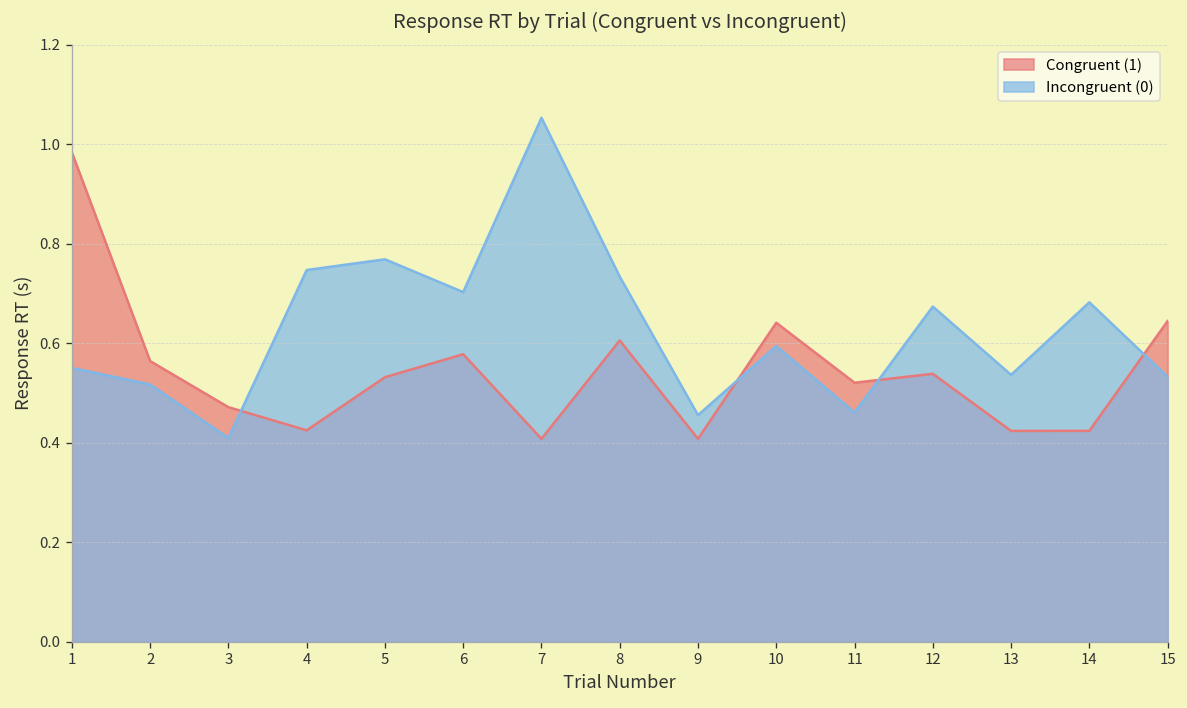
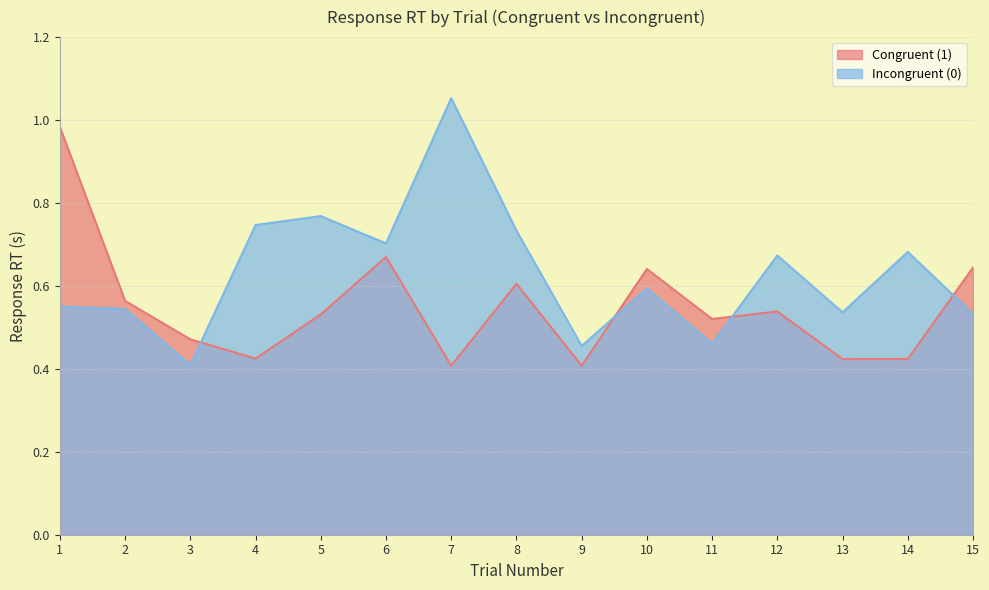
  {
    "Congruent (1)": {
      "1": 0.98,
      "2": 0.56,
      "3": 0.47,
      "4": 0.42,
      "5": 0.53,
-     "6": 0.58,
+     "6": 0.67,
      "7": 0.41,
      "8": 0.61,
      "9": 0.41,
      "10": 0.64,
      "11": 0.52,
      "12": 0.54,
      "13": 0.42,
      "14": 0.42,
      "15": 0.64
    },
    "Incongruent (0)": {
      "1": 0.55,
-     "2": 0.52,
+     "2": 0.54,
      "3": 0.41,
      "4": 0.75,
      "5": 0.77,
      "6": 0.70,
      "7": 1.05,
      "8": 0.73,
      "9": 0.46,
      "10": 0.59,
      "11": 0.46,
      "12": 0.67,
      "13": 0.54,
      "14": 0.68,
      "15": 0.53
    }
  }
